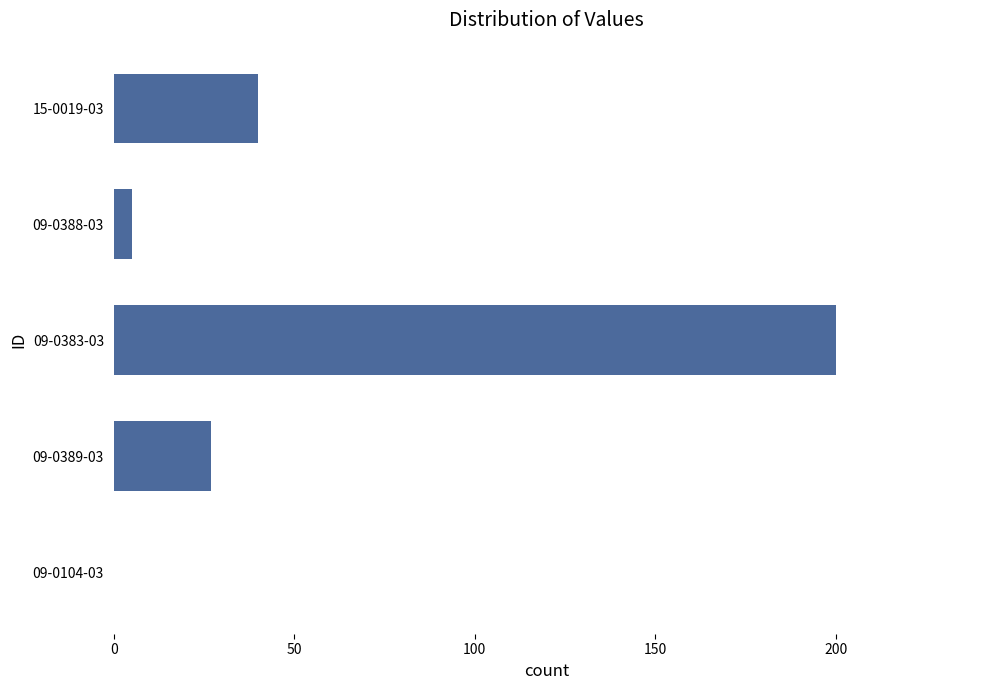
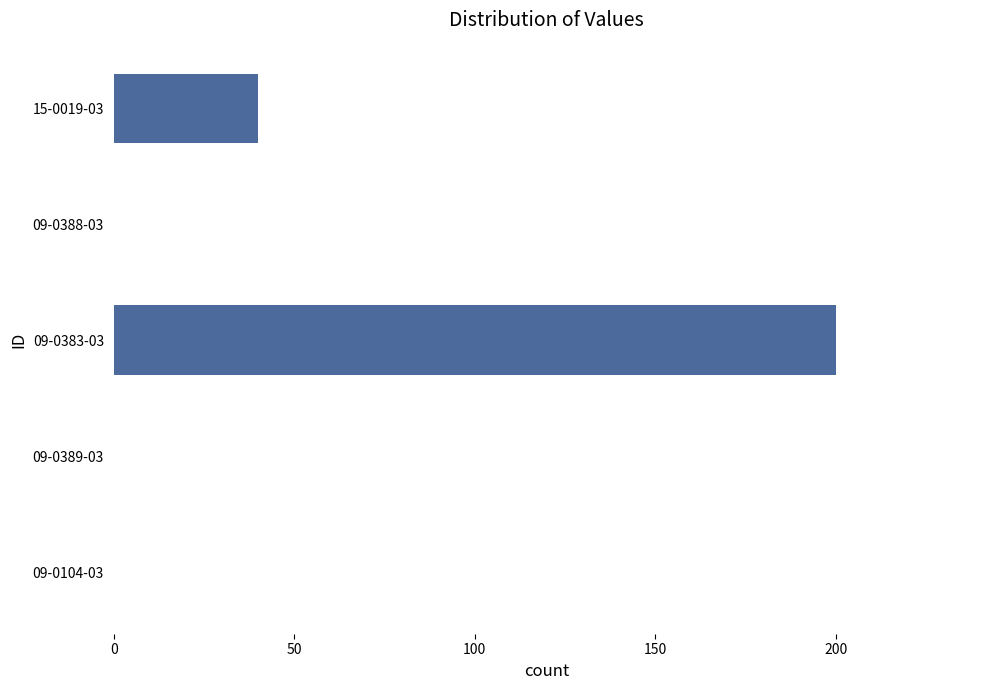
  {
    "15-0019-03": 40,
-   "09-0388-03": 5,
+   "09-0388-03": 0,
    "09-0383-03": 200,
-   "09-0389-03": 27,
+   "09-0389-03": 0,
    "09-0104-03": 0
  }
